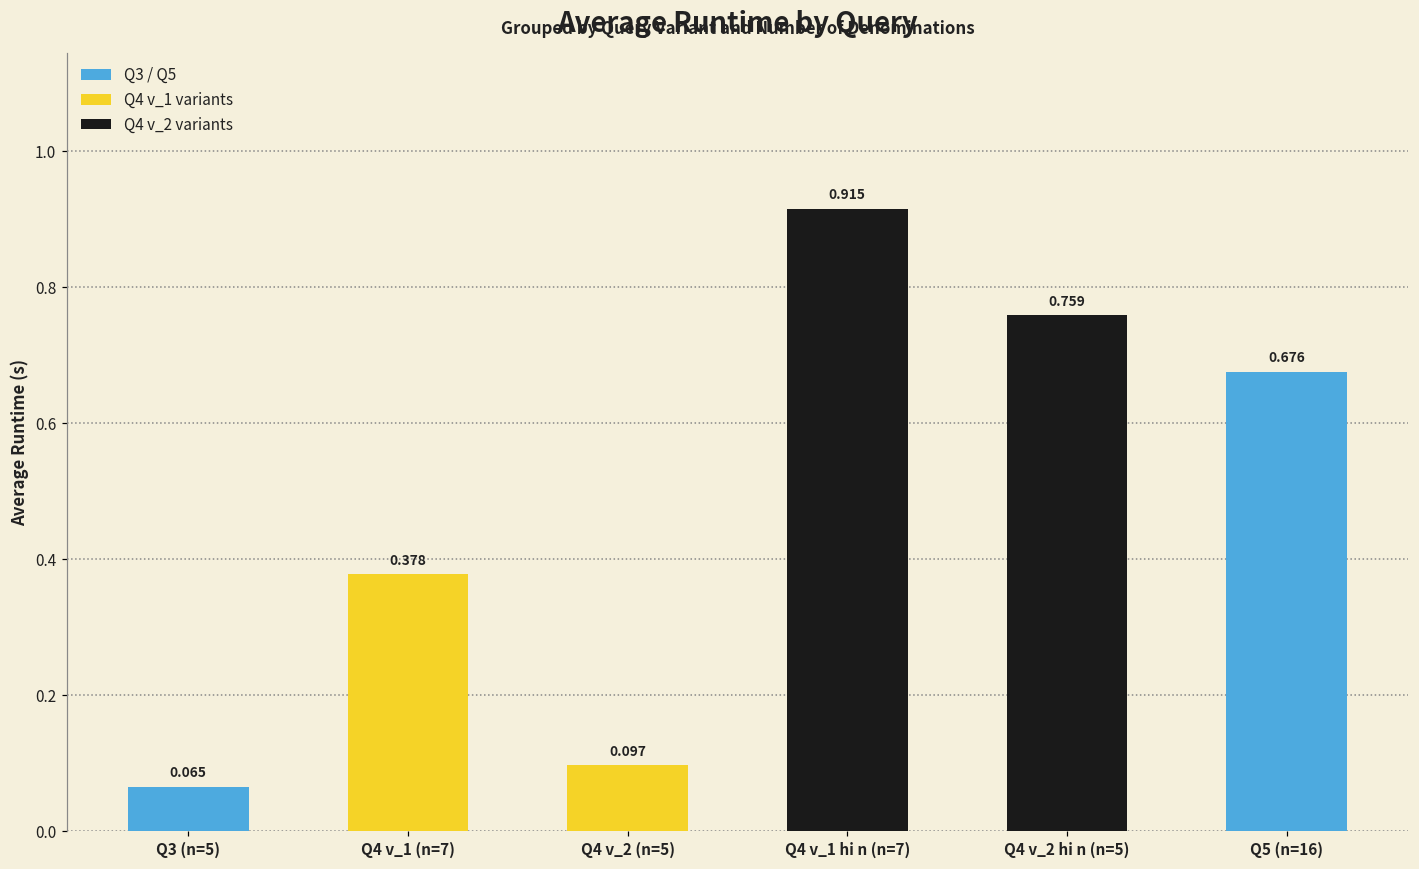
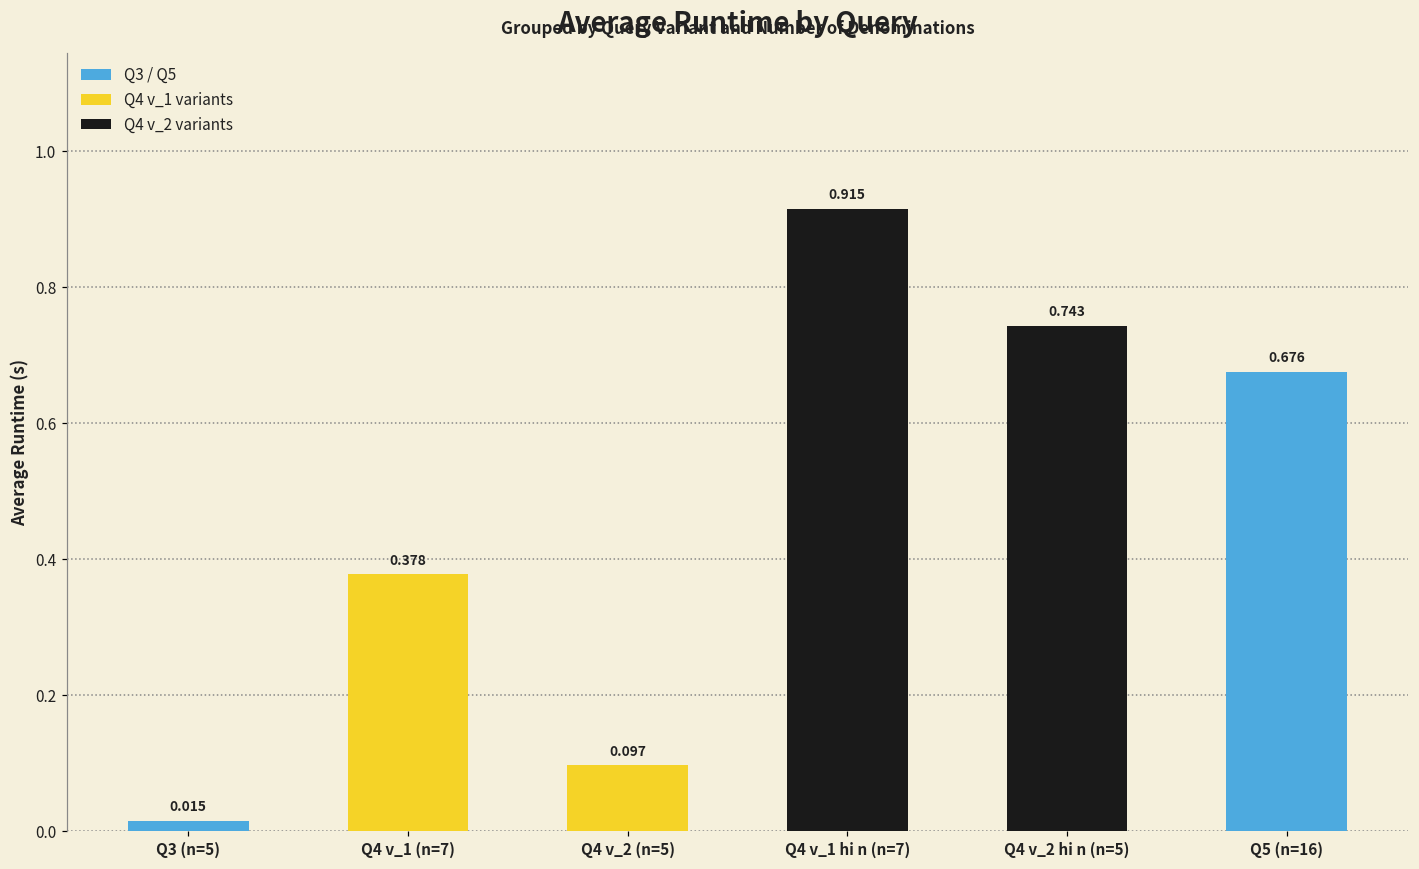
  {
-   "Q3 (n=5)": 0.065,
+   "Q3 (n=5)": 0.015,
    "Q4 v_1 (n=7)": 0.378,
    "Q4 v_2 (n=5)": 0.097,
    "Q4 v_1 hi n (n=7)": 0.915,
-   "Q4 v_2 hi n (n=5)": 0.759,
+   "Q4 v_2 hi n (n=5)": 0.743,
    "Q5 (n=16)": 0.676
  }
